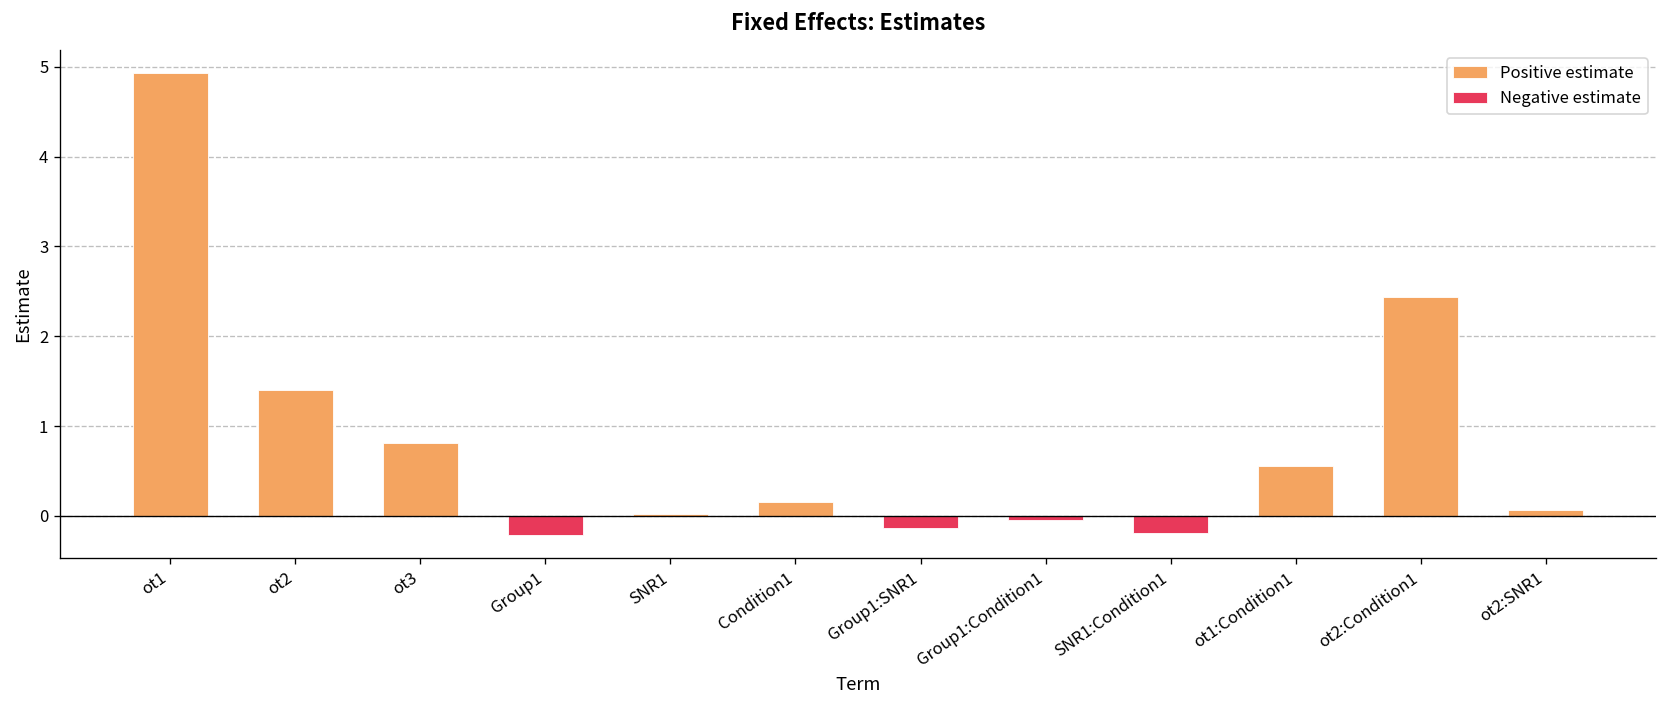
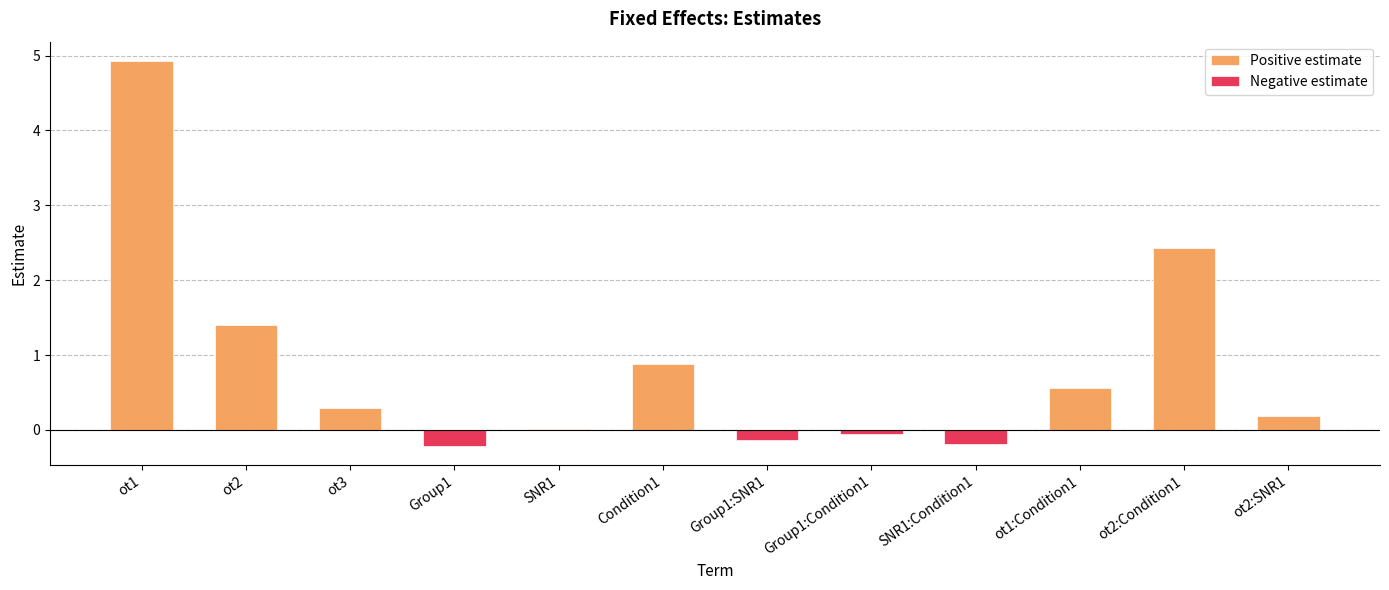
  {
    "Positive estimate": {
      "ot1": 4.9,
      "ot2": 1.4,
-     "ot3": 0.8,
+     "ot3": 0.3,
      "Group1": 0.0,
-     "Condition1": 0.2,
+     "Condition1": 0.9,
      "Group1:SNR1": 0.0,
      "Group1:Condition1": 0.0,
      "SNR1:Condition1": 0.0,
      "ot1:Condition1": 0.6,
      "ot2:Condition1": 2.4,
-     "ot2:SNR1": 0.1
+     "ot2:SNR1": 0.2
    },
    "Negative estimate": {
      "ot1": 0.0,
      "ot2": 0.0,
      "ot3": 0.0,
      "Group1": -0.2,
      "SNR1": 0.0,
      "Condition1": 0.0,
      "Group1:SNR1": -0.1,
      "Group1:Condition1": -0.1,
      "SNR1:Condition1": -0.2,
      "ot1:Condition1": 0.0,
      "ot2:Condition1": 0.0,
      "ot2:SNR1": 0.0
    }
  }
